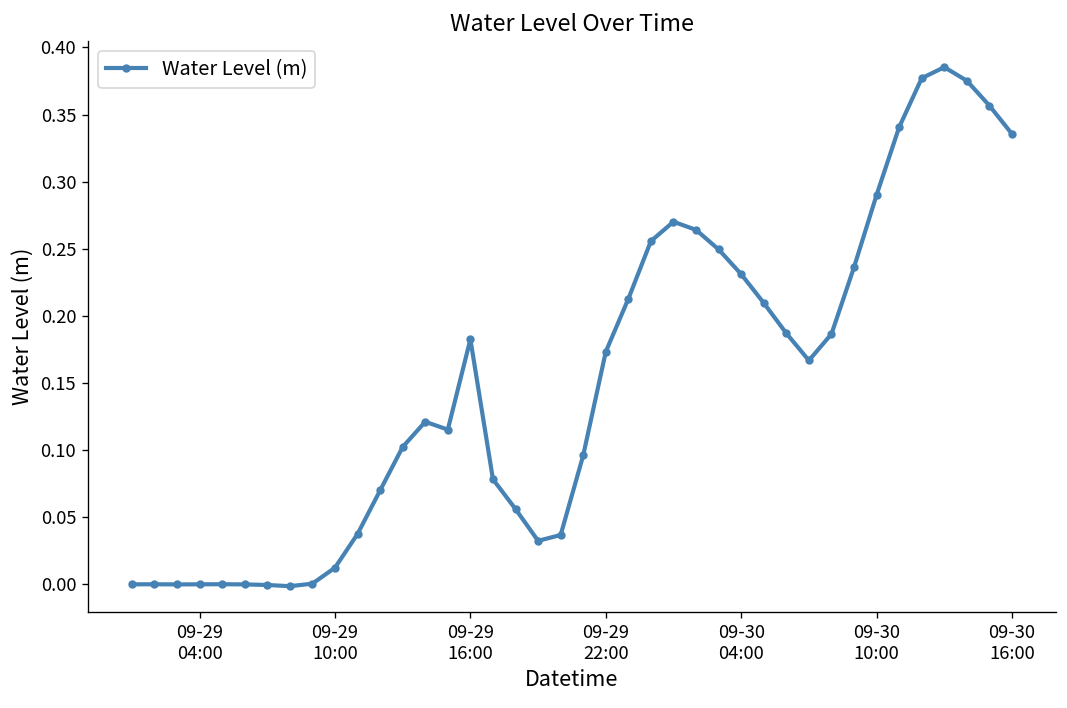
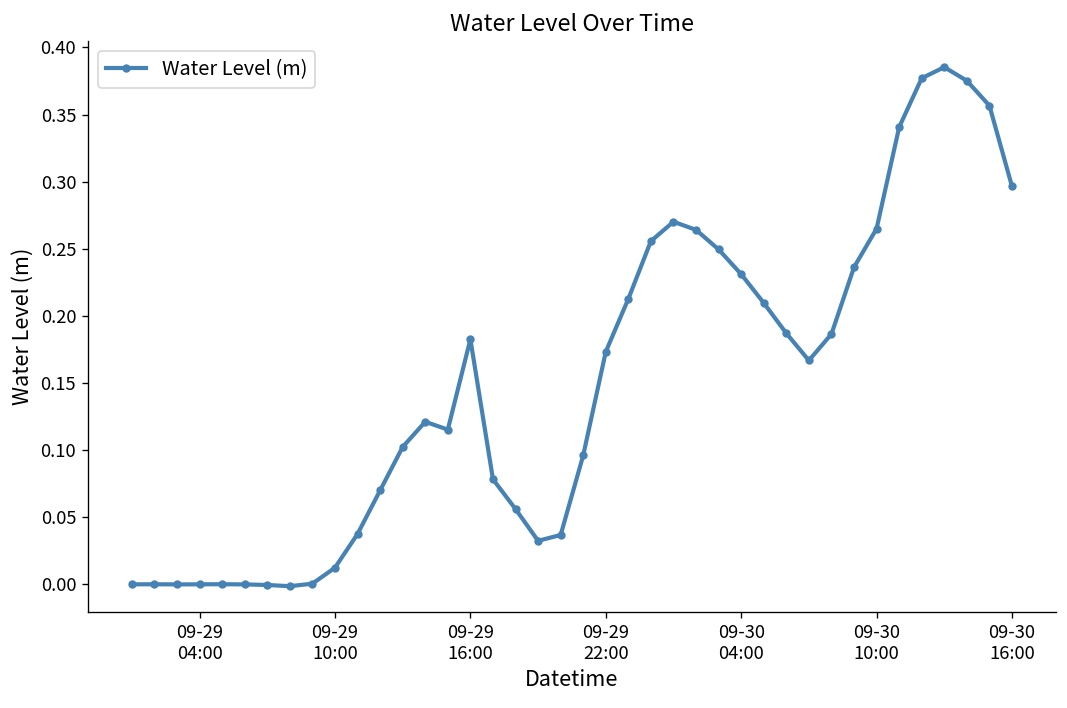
  {
    "09-29 04:00": 0.000,
    "09-29 10:00": 0.012,
    "09-29 16:00": 0.183,
    "09-29 22:00": 0.173,
    "09-30 04:00": 0.231,
-   "09-30 10:00": 0.290,
-   "09-30 16:00": 0.336
+   "09-30 10:00": 0.265,
+   "09-30 16:00": 0.296
  }
